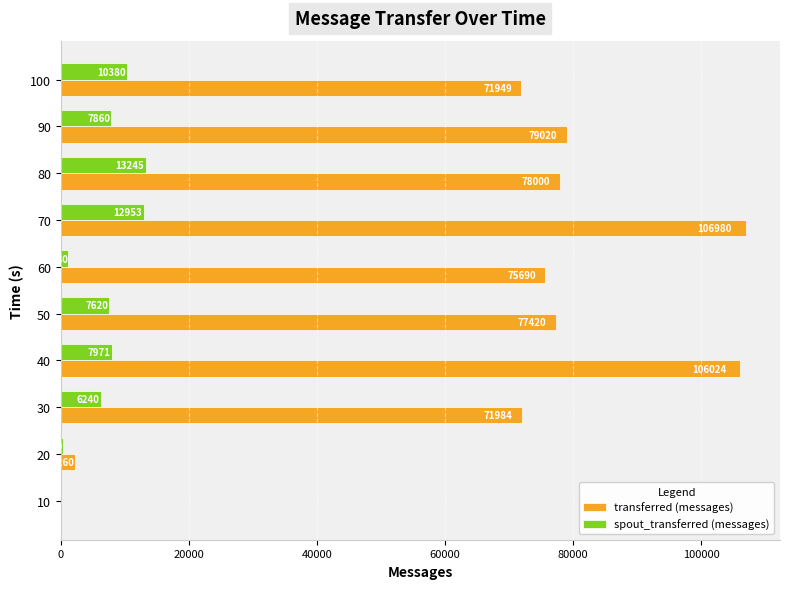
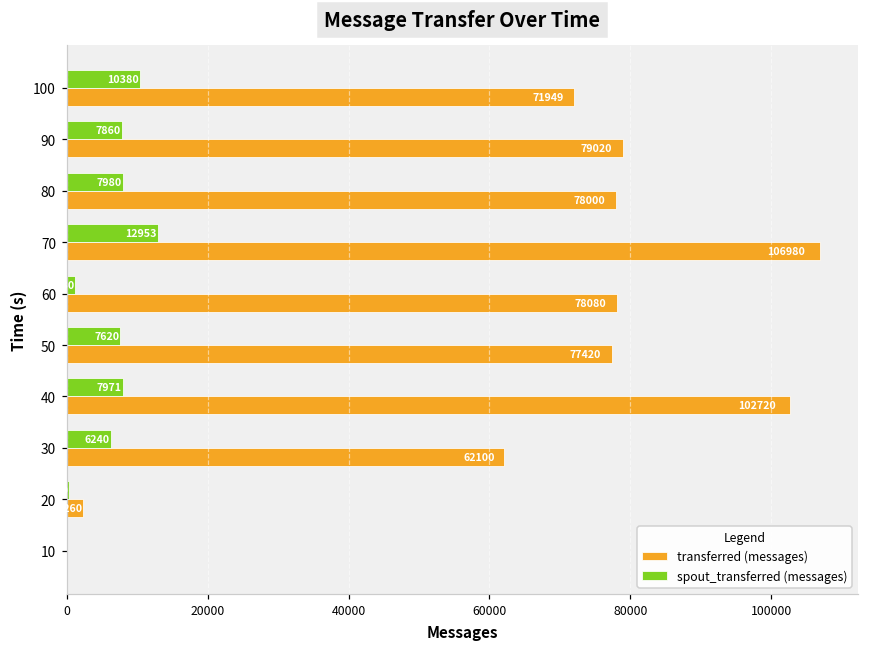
  {
    "transferred (messages)": {
      "100": 71949,
      "90": 79020,
      "80": 78000,
      "70": 106980,
-     "60": 75690,
+     "60": 78080,
      "50": 77420,
-     "40": 106024,
-     "30": 71984,
+     "40": 102720,
+     "30": 62100,
      "20": 2260
    },
    "spout_transferred (messages)": {
      "100": 10380,
      "90": 7860,
-     "80": 13245,
+     "80": 7980,
      "70": 12953,
      "50": 7620,
      "40": 7971,
      "30": 6240
    }
  }
